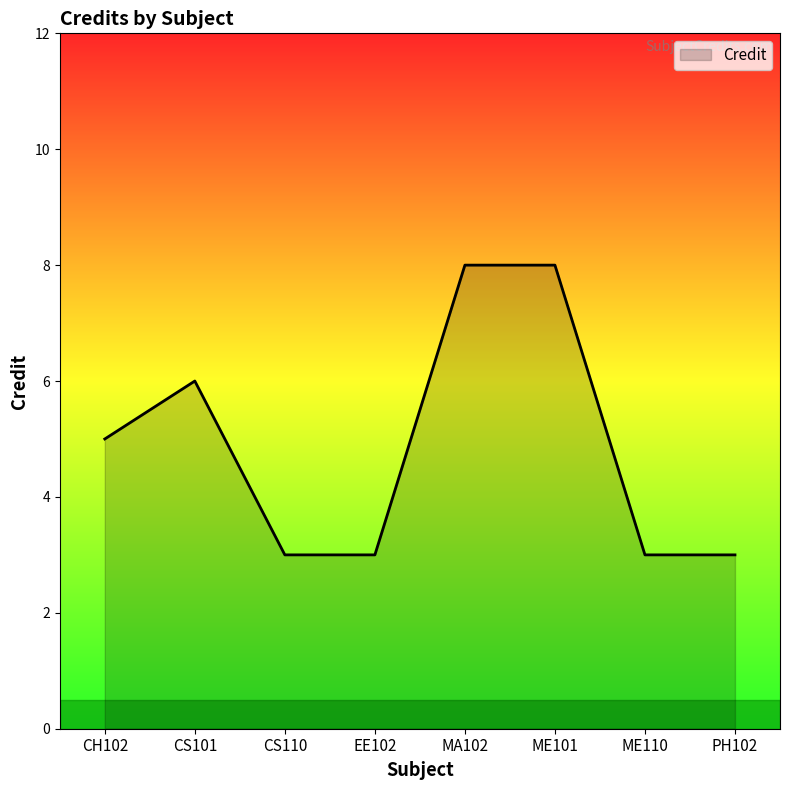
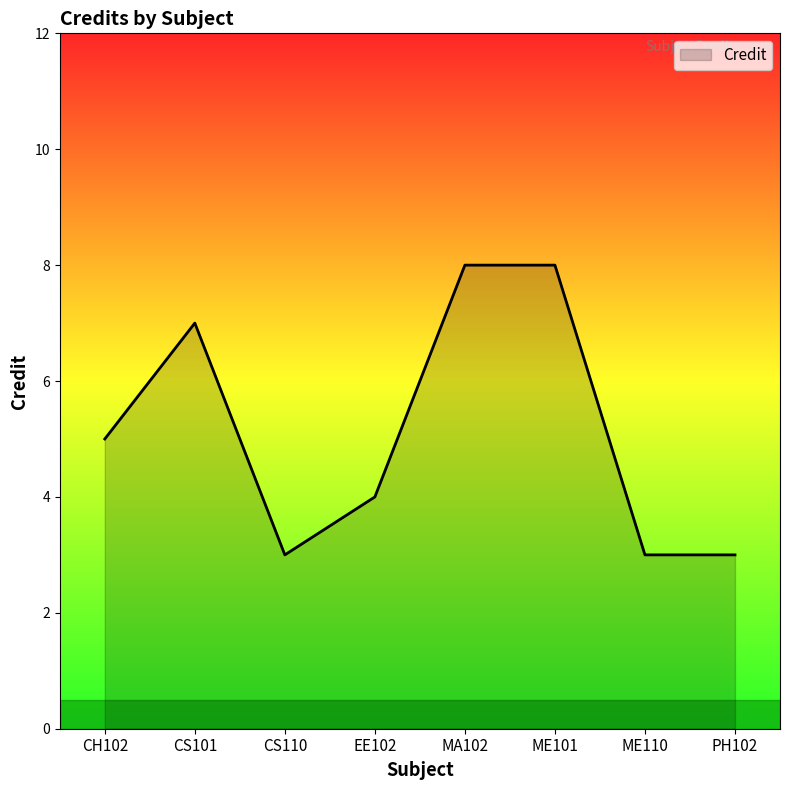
  {
    "CH102": 5,
-   "CS101": 6,
+   "CS101": 7,
    "CS110": 3,
-   "EE102": 3,
+   "EE102": 4,
    "MA102": 8,
    "ME101": 8,
    "ME110": 3,
    "PH102": 3
  }
